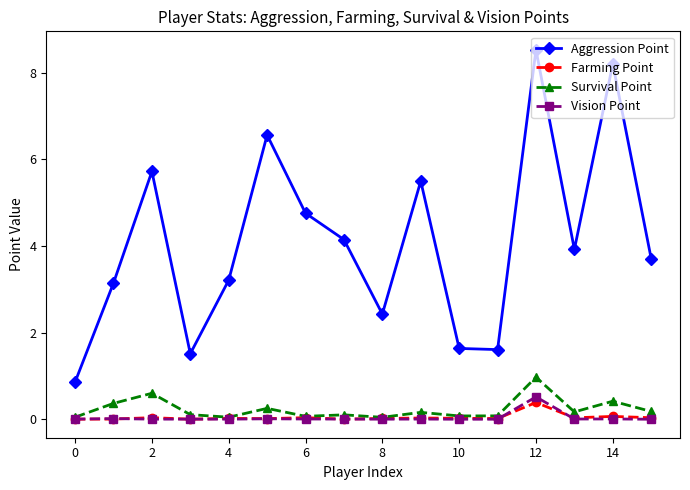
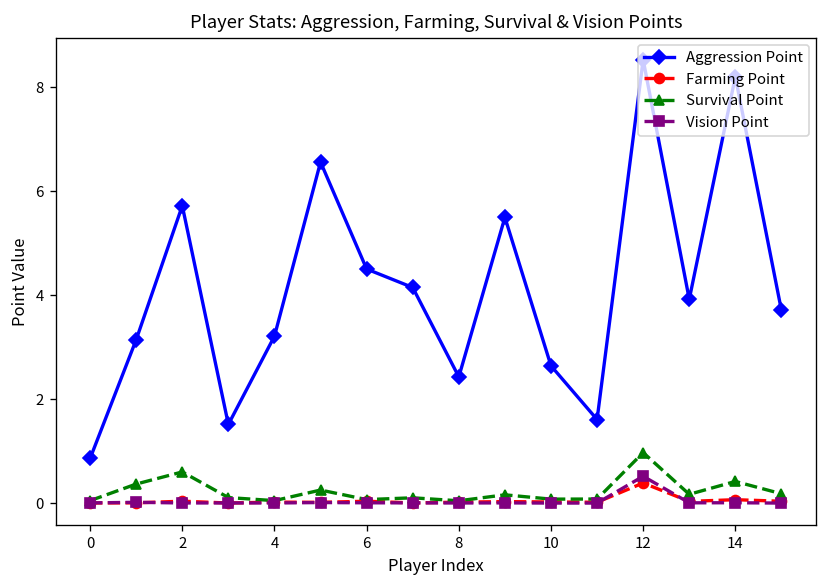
  {
    "Aggression Point": {
      "0": 0.9,
      "2": 5.7,
      "4": 3.2,
-     "6": 4.8,
+     "6": 4.5,
      "8": 2.4,
-     "10": 1.6
+     "10": 2.6
    },
    "Farming Point": {
      "12": 0.4
    },
    "Survival Point": {
      "2": 0.6,
      "12": 1.0,
      "14": 0.4
    },
    "Vision Point": {
      "12": 0.5
    }
  }
